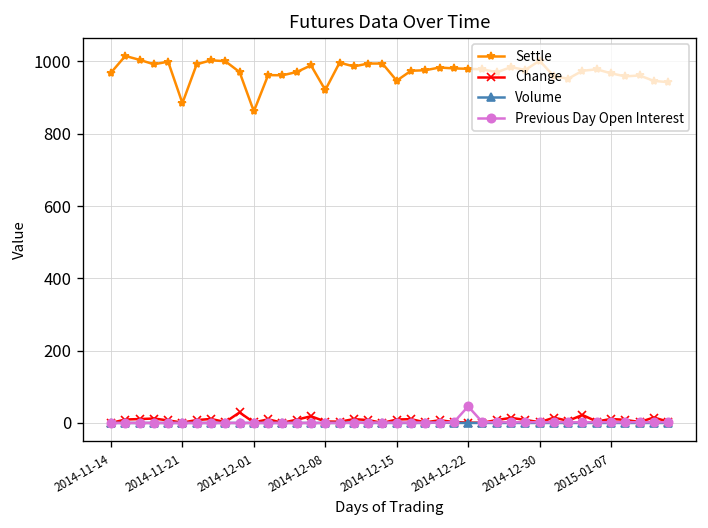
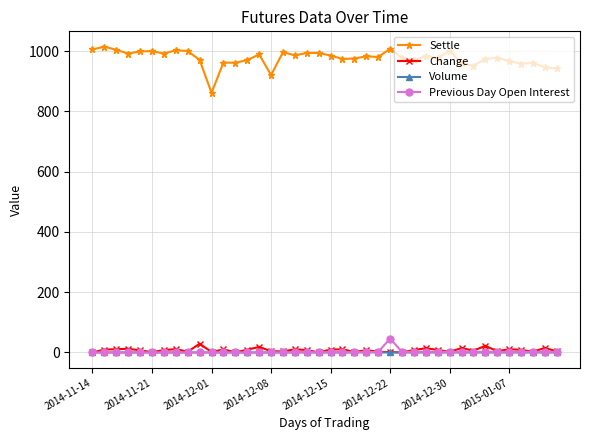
  {
    "Settle": {
-     "2014-11-14": 970,
-     "2014-11-21": 880,
+     "2014-11-14": 1010,
+     "2014-11-21": 1000,
      "2014-12-01": 860,
      "2014-12-08": 920,
-     "2014-12-15": 950,
-     "2014-12-22": 980
+     "2014-12-15": 990,
+     "2014-12-22": 1010
    },
    "Change": {
      "2014-12-15": 10,
      "2015-01-07": 10
    },
    "Previous Day Open Interest": {
      "2014-12-22": 50
    }
  }
